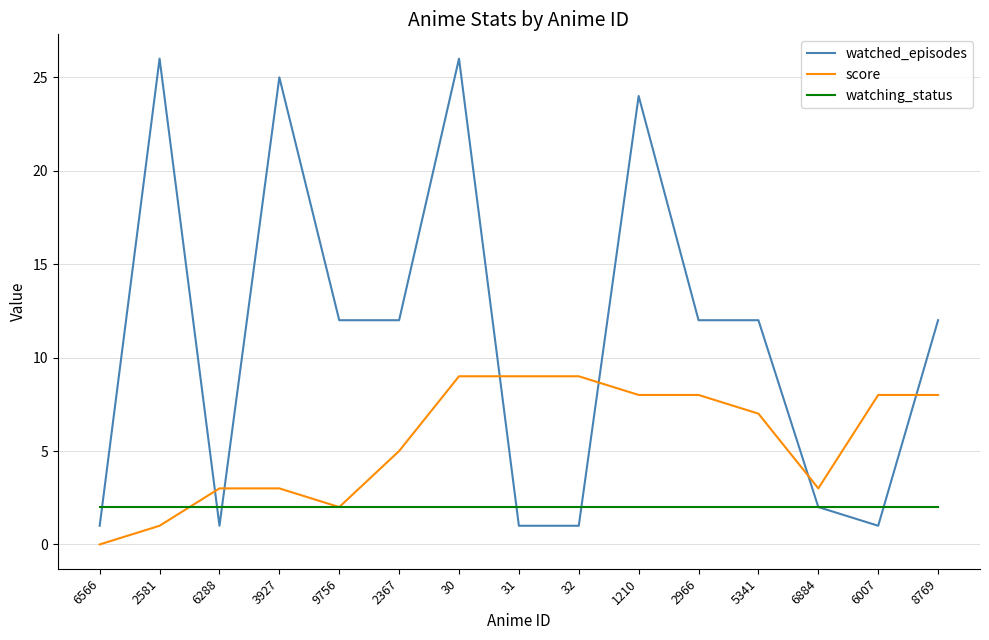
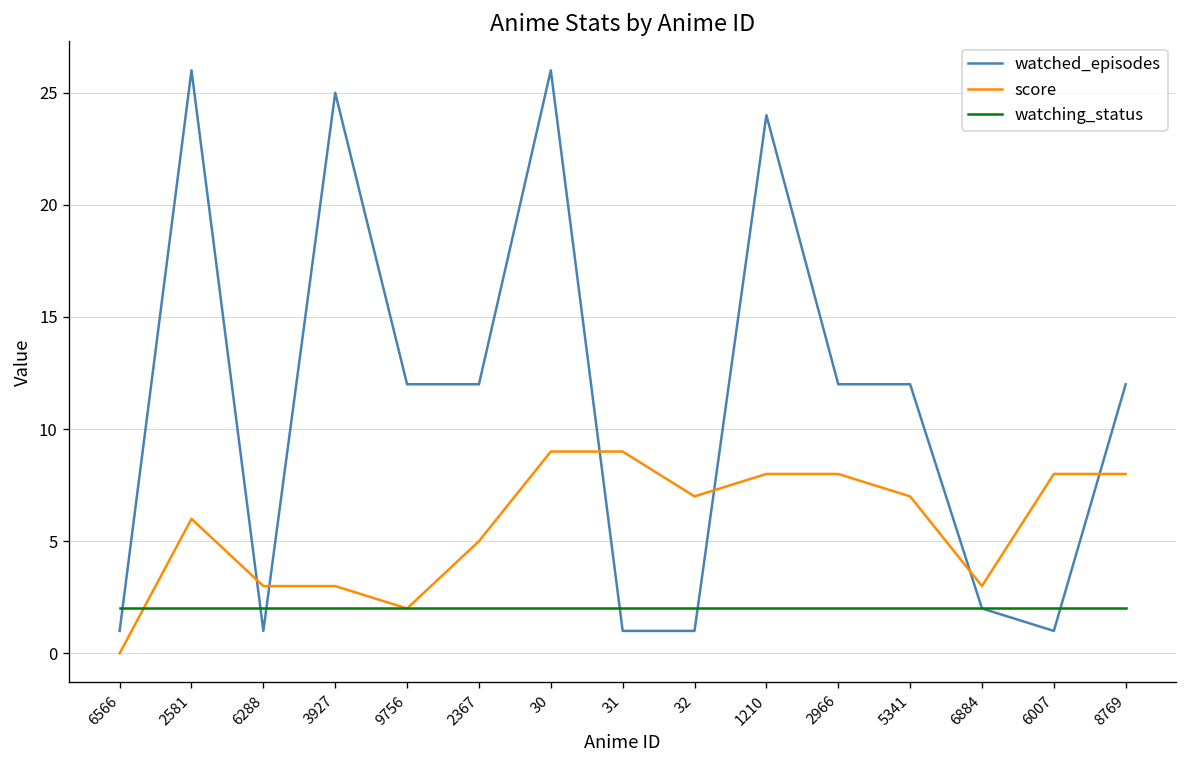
  {
    "watched_episodes": {
      "6566": 1,
      "2581": 26,
      "6288": 1,
      "3927": 25,
      "9756": 12,
      "2367": 12,
      "30": 26,
      "31": 1,
      "32": 1,
      "1210": 24,
      "2966": 12,
      "5341": 12,
      "6007": 1,
      "8769": 12
    },
    "score": {
      "6566": 0,
-     "2581": 1,
+     "2581": 6,
      "6288": 3,
      "3927": 3,
      "2367": 5,
      "30": 9,
      "31": 9,
-     "32": 9,
+     "32": 7,
      "1210": 8,
      "2966": 8,
      "5341": 7,
      "6884": 3,
      "6007": 8,
      "8769": 8
    },
    "watching_status": {
      "6566": 2,
      "2581": 2,
      "6288": 2,
      "3927": 2,
      "2367": 2,
      "30": 2,
      "31": 2,
      "32": 2,
      "1210": 2,
      "2966": 2,
      "5341": 2,
      "6007": 2,
      "8769": 2
    }
  }
